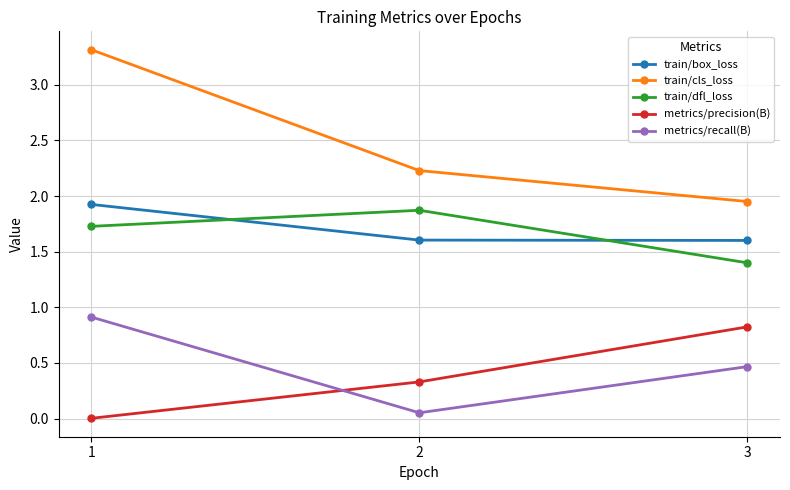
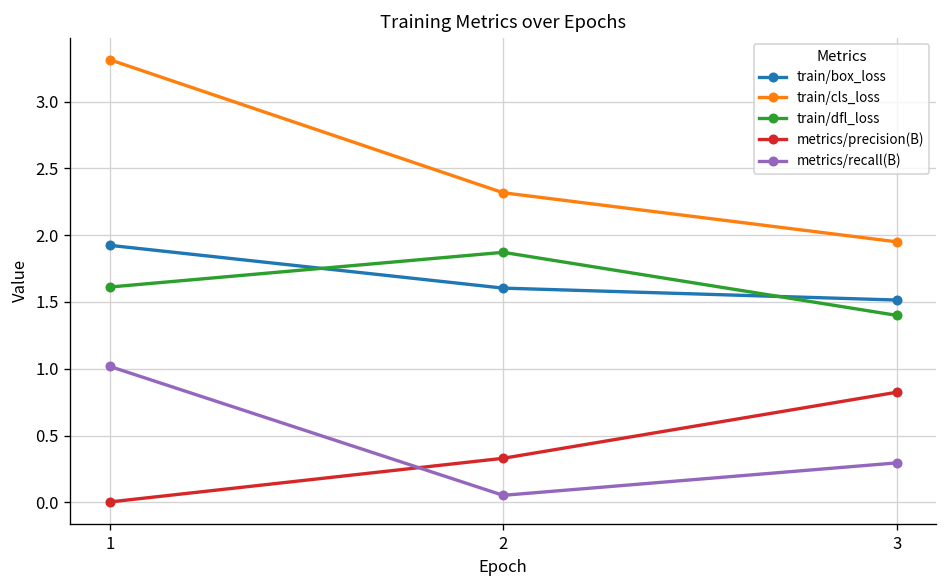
  {
    "train/box_loss": {
      "1": 1.92,
      "2": 1.60,
-     "3": 1.60
+     "3": 1.51
    },
    "train/cls_loss": {
      "1": 3.31,
-     "2": 2.23,
+     "2": 2.32,
      "3": 1.95
    },
    "train/dfl_loss": {
-     "1": 1.73,
+     "1": 1.61,
      "2": 1.87,
      "3": 1.40
    },
    "metrics/precision(B)": {
      "1": 0.00,
      "2": 0.33,
      "3": 0.82
    },
    "metrics/recall(B)": {
-     "1": 0.91,
+     "1": 1.02,
      "2": 0.05,
-     "3": 0.47
+     "3": 0.30
    }
  }
